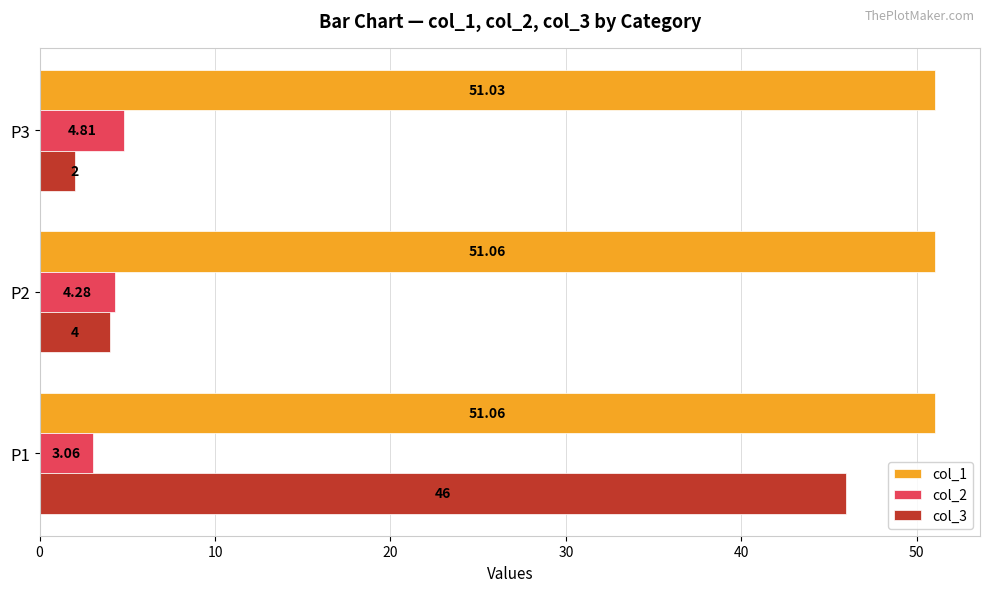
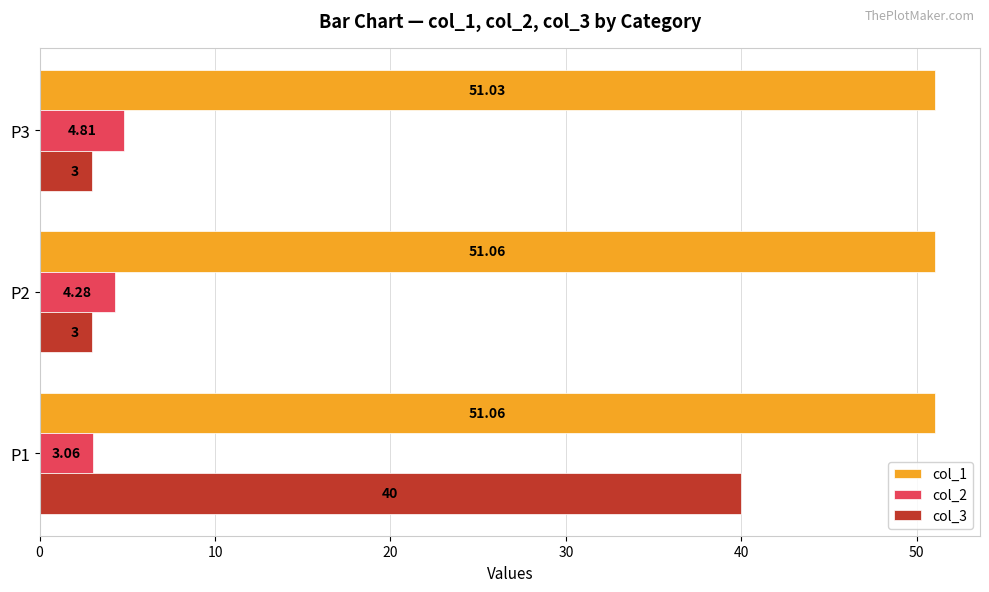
  {
    "col_1": {
      "P3": 51.03,
      "P2": 51.06,
      "P1": 51.06
    },
    "col_2": {
      "P3": 4.81,
      "P2": 4.28,
      "P1": 3.06
    },
    "col_3": {
-     "P3": 2,
-     "P2": 4,
-     "P1": 46
+     "P3": 3,
+     "P2": 3,
+     "P1": 40
    }
  }
